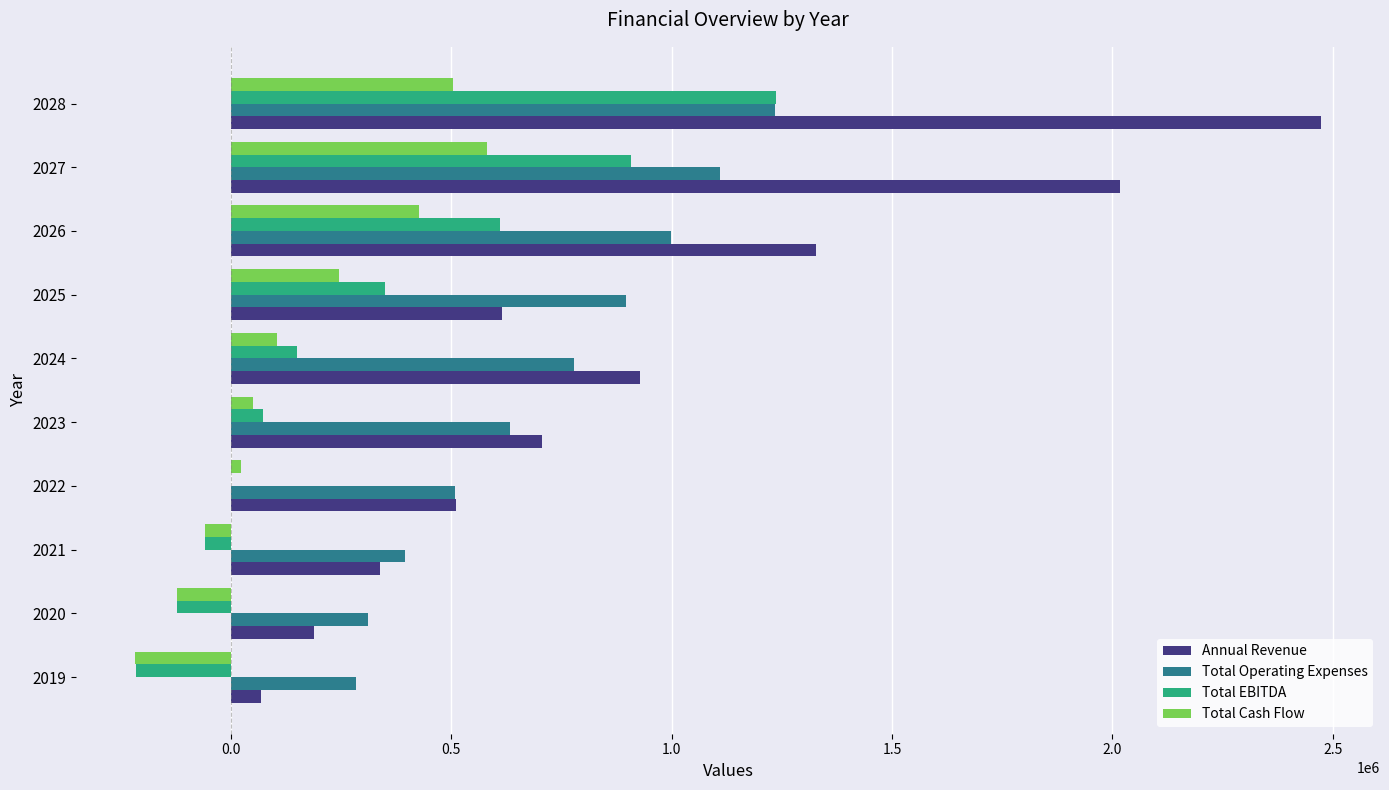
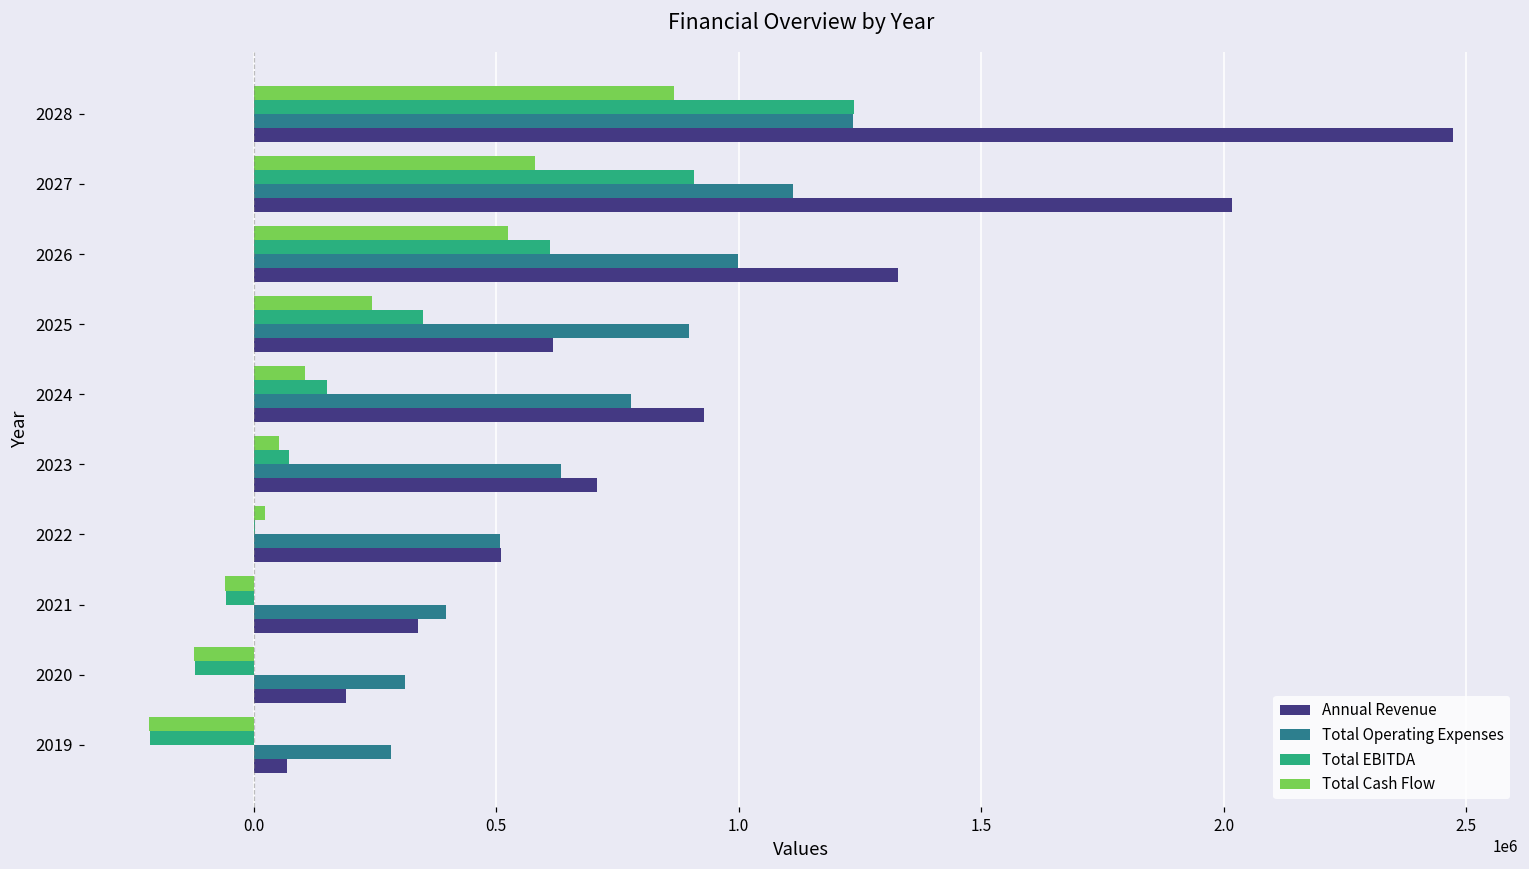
  {
    "Annual Revenue": {
      "2028": 2470000,
      "2027": 2020000,
      "2026": 1330000,
      "2025": 620000,
      "2024": 930000,
      "2023": 710000,
      "2022": 510000,
      "2021": 340000,
      "2020": 190000,
      "2019": 70000
    },
    "Total Cash Flow": {
-     "2028": 500000,
+     "2028": 870000,
      "2027": 580000,
-     "2026": 430000,
+     "2026": 520000,
      "2025": 240000,
      "2024": 110000,
      "2023": 50000,
      "2022": 20000,
      "2021": -60000,
      "2020": -120000,
      "2019": -220000
    }
  }
